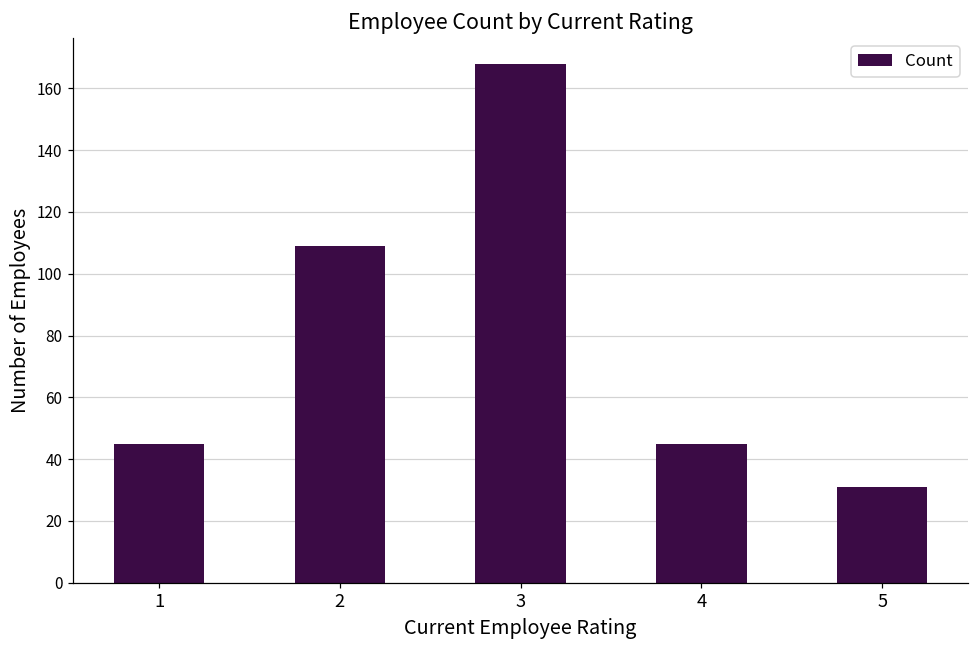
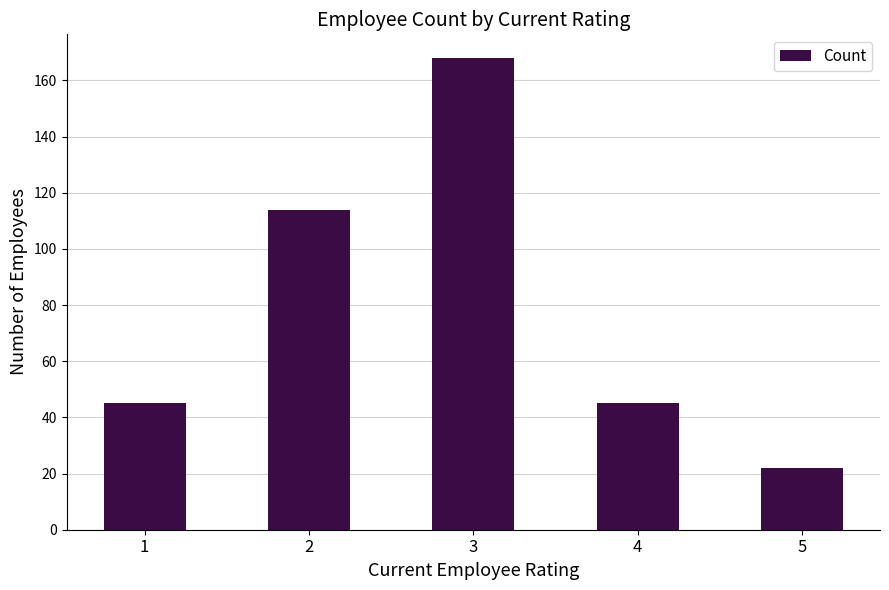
  {
    "1": 45,
-   "2": 109,
+   "2": 114,
    "3": 168,
    "4": 45,
-   "5": 31
+   "5": 22
  }
